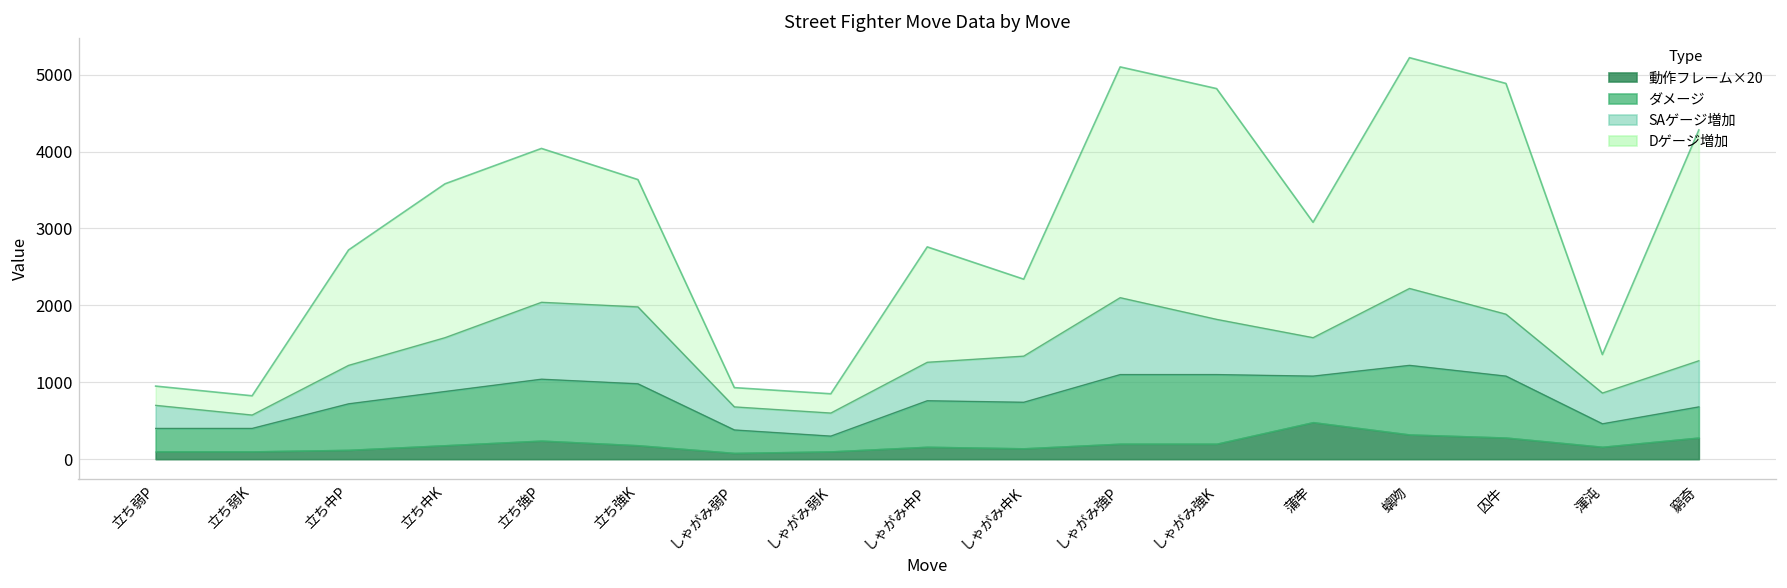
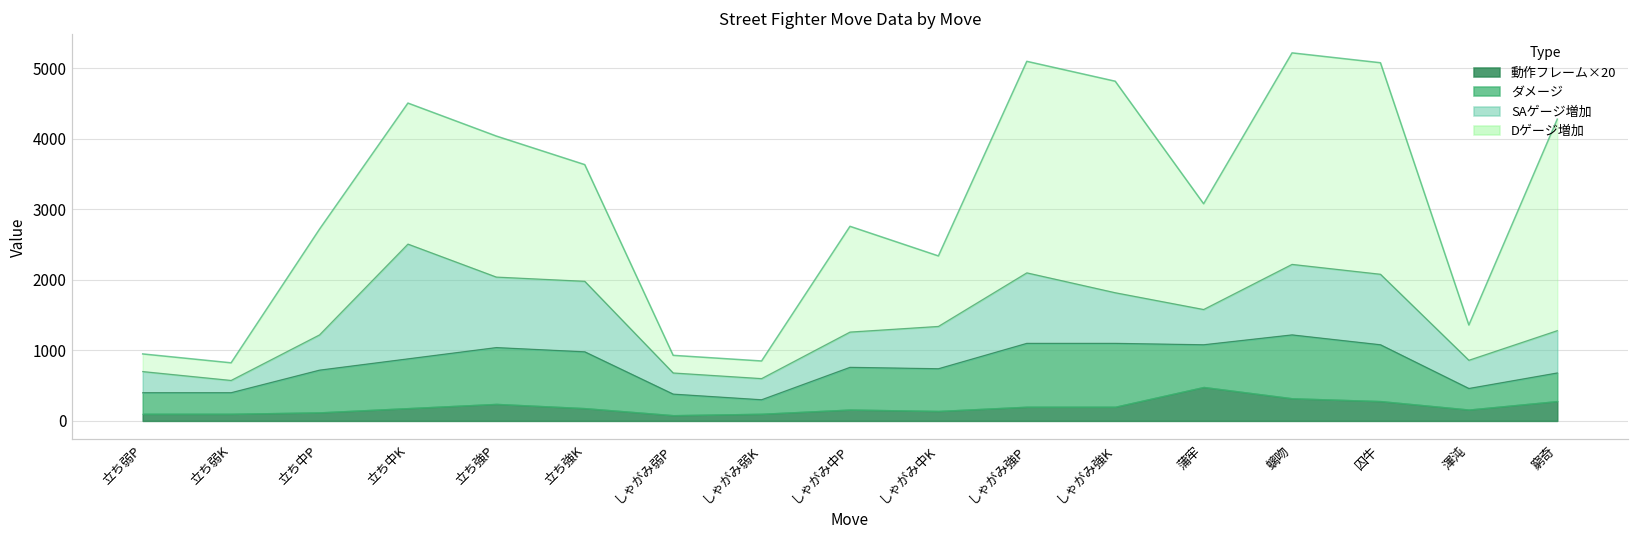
  {
    "SAゲージ増加": {
      "立ち弱P": 300,
      "立ち弱K": 200,
      "立ち中P": 500,
-     "立ち中K": 700,
+     "立ち中K": 1600,
      "立ち強P": 1000,
      "立ち強K": 1000,
      "しゃがみ弱P": 300,
      "しゃがみ弱K": 300,
      "しゃがみ中P": 500,
      "しゃがみ中K": 600,
      "しゃがみ強P": 1000,
      "しゃがみ強K": 700,
      "蒲牢": 500,
      "螭吻": 1000,
-     "囚牛": 800,
+     "囚牛": 1000,
      "渾沌": 400,
      "窮奇": 600
    },
    "Dゲージ増加": {
      "立ち弱P": 300,
      "立ち弱K": 300,
      "立ち中P": 1500,
      "立ち中K": 2000,
      "立ち強P": 2000,
      "立ち強K": 1700,
      "しゃがみ弱P": 300,
      "しゃがみ弱K": 300,
      "しゃがみ中P": 1500,
      "しゃがみ中K": 1000,
      "しゃがみ強P": 3000,
      "しゃがみ強K": 3000,
      "蒲牢": 1500,
      "螭吻": 3000,
      "囚牛": 3000,
      "渾沌": 500,
      "窮奇": 3000
    }
  }
